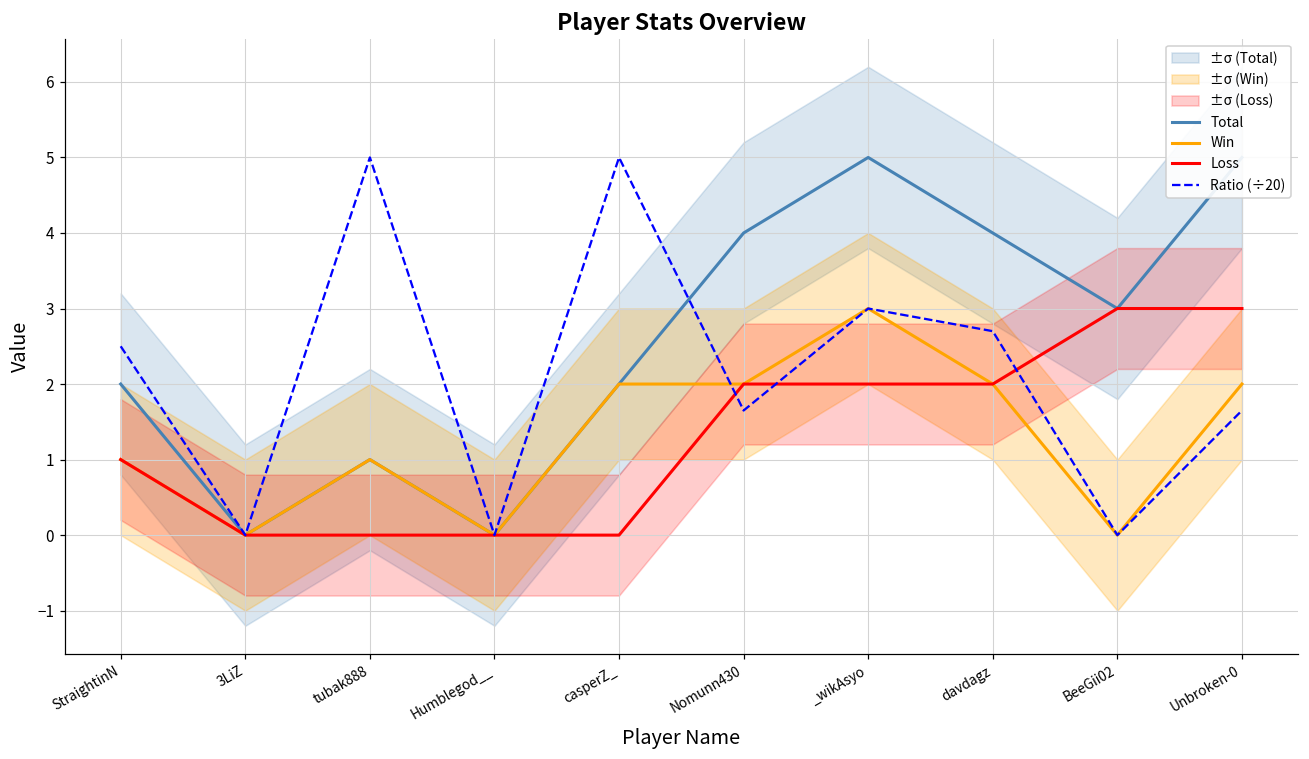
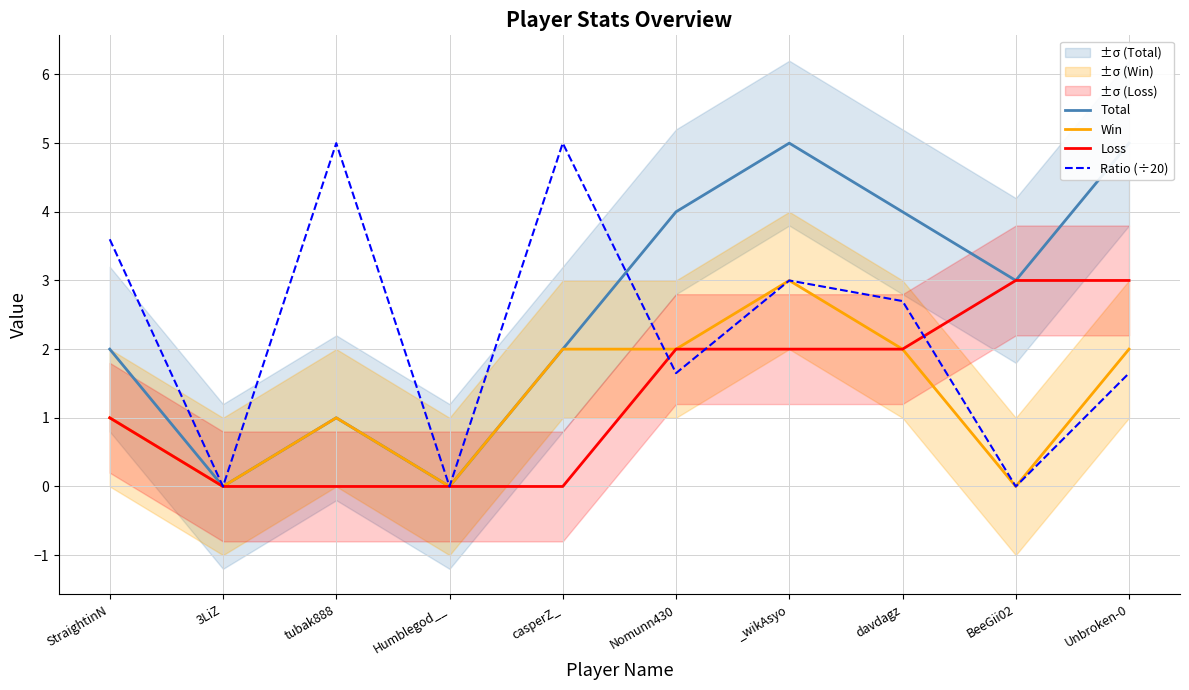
  {
    "Ratio (÷20)": {
-     "StraightinN": 2.5,
+     "StraightinN": 3.6,
      "tubak888": 5.0,
      "casperZ_": 5.0,
      "Nomunn430": 1.7,
      "davdagz": 2.7,
      "Unbroken-0": 1.7
    }
  }
